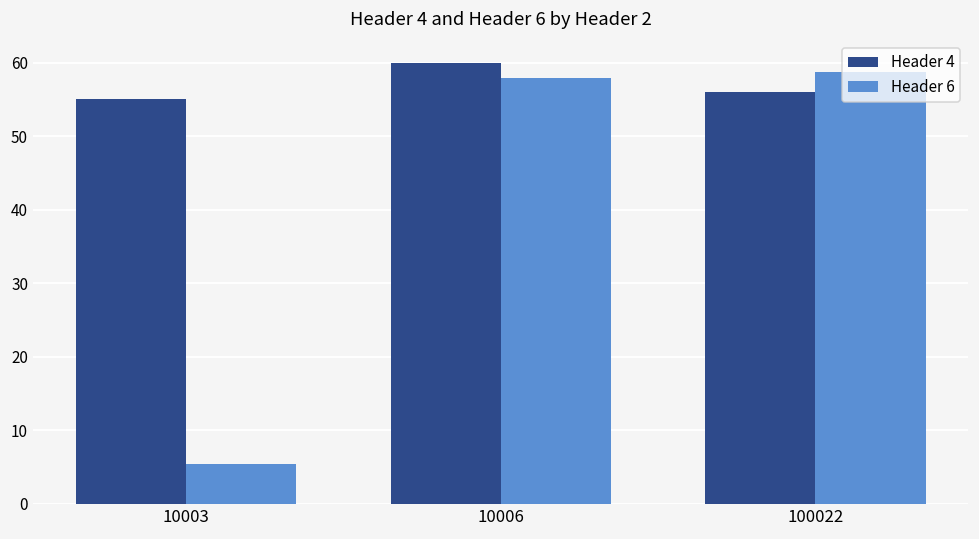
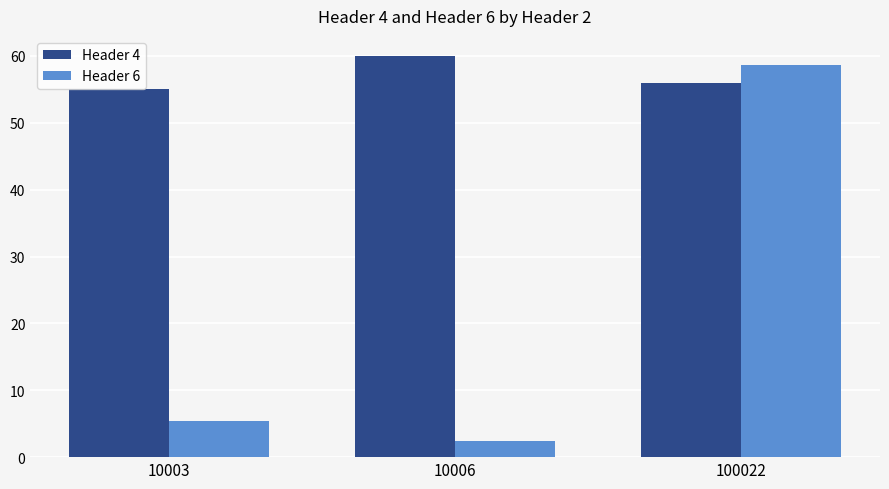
  {
    "Header 4": {
      "10003": 55,
      "10006": 60,
      "100022": 56
    },
    "Header 6": {
      "10003": 5,
-     "10006": 58,
+     "10006": 2,
      "100022": 59
    }
  }
